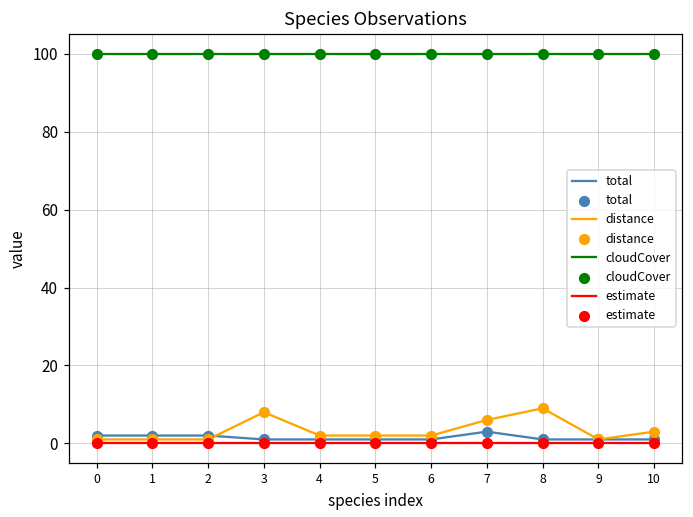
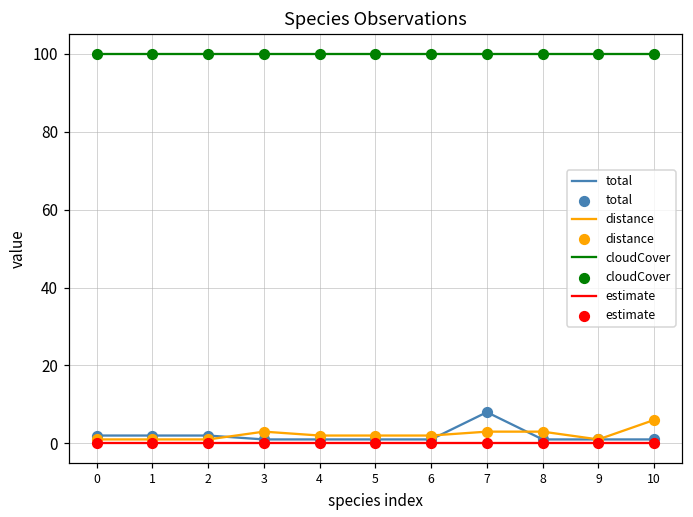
  {
    "total": {
      "0": 2,
      "1": 2,
      "2": 2,
      "3": 1,
      "4": 1,
      "5": 1,
      "6": 1,
-     "7": 3,
+     "7": 8,
      "8": 1,
      "10": 1
    },
    "distance": {
      "0": 1,
      "1": 1,
      "2": 1,
-     "3": 8,
+     "3": 3,
      "4": 2,
      "5": 2,
      "6": 2,
-     "7": 6,
-     "8": 9,
-     "10": 3
+     "7": 3,
+     "8": 3,
+     "10": 6
    },
    "cloudCover": {
      "0": 100,
      "1": 100,
      "2": 100,
      "3": 100,
      "4": 100,
      "5": 100,
      "6": 100,
      "7": 100,
      "8": 100,
      "9": 100,
      "10": 100
    },
    "estimate": {
      "0": 0,
      "1": 0,
      "2": 0,
      "3": 0,
      "4": 0,
      "5": 0,
      "6": 0,
      "7": 0,
      "8": 0,
      "9": 0,
      "10": 0
    }
  }
